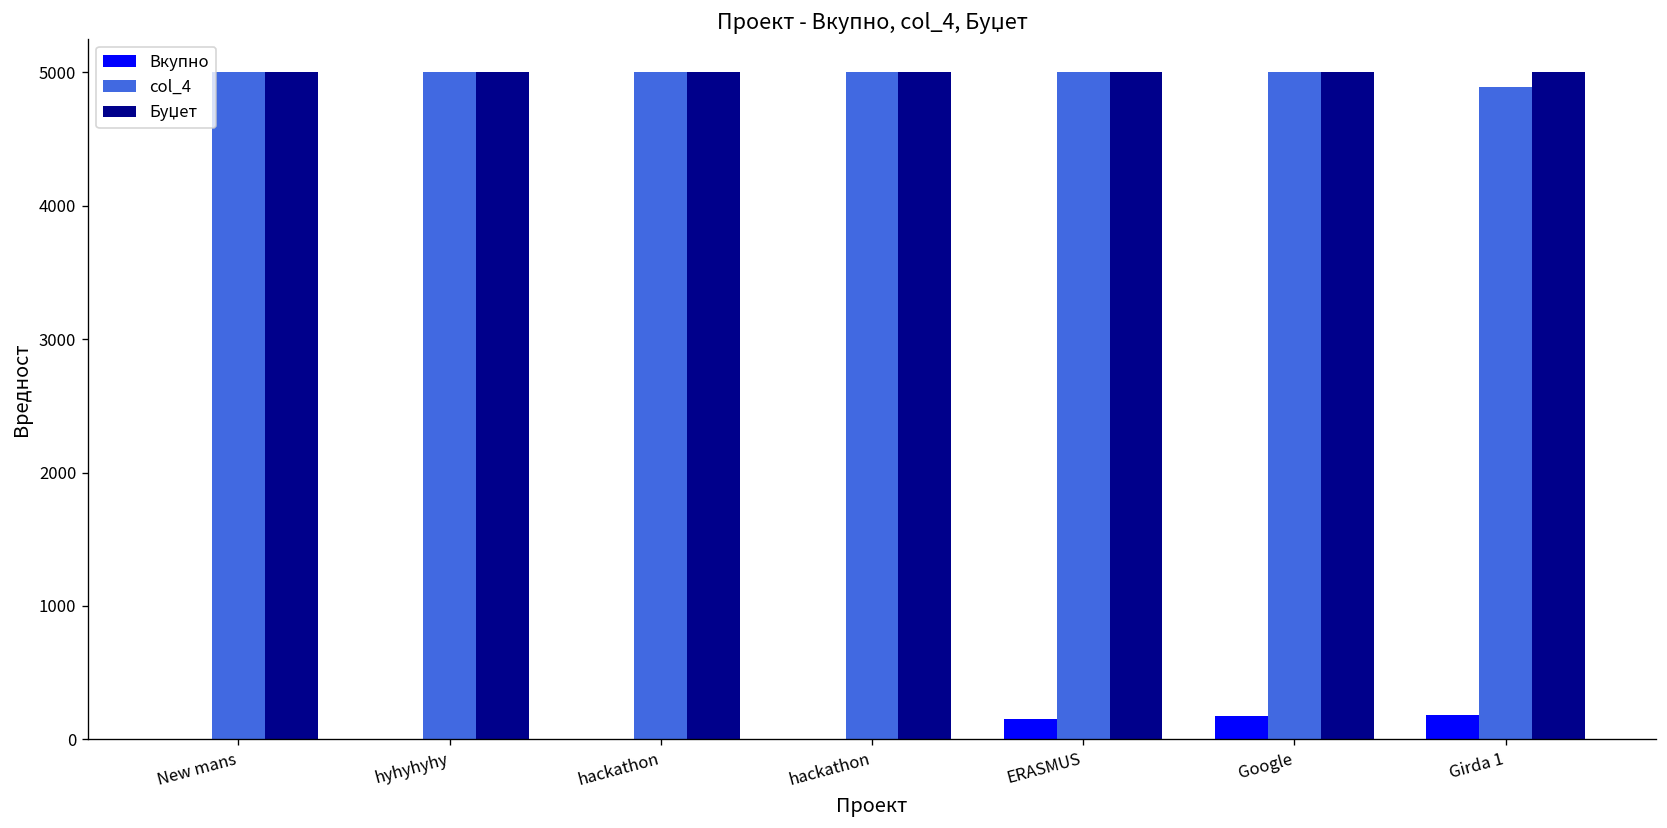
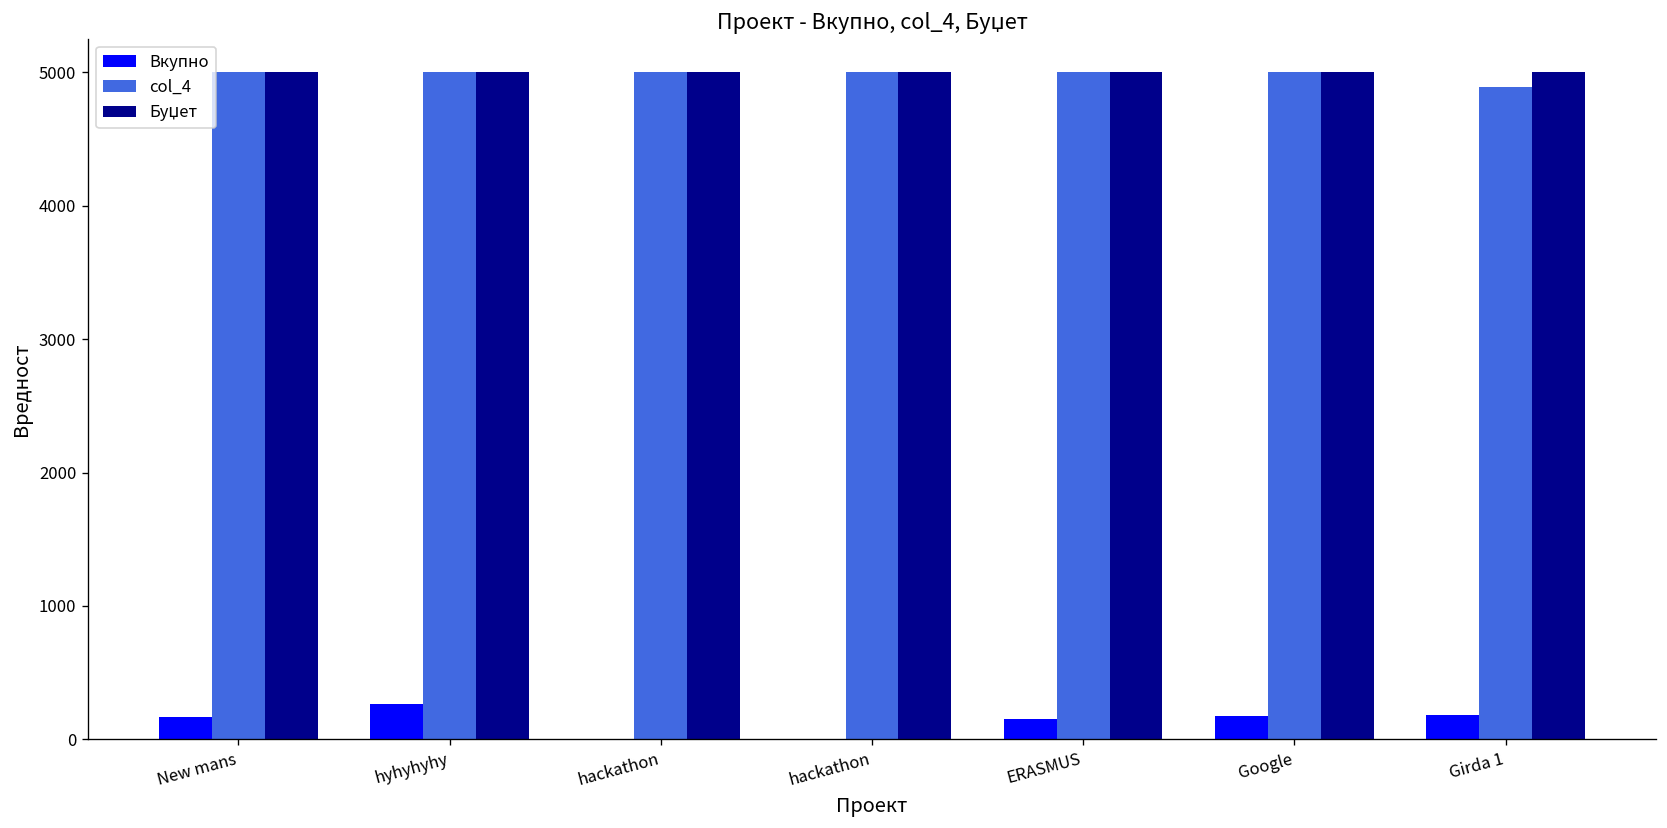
  {
    "Вкупно": {
-     "New mans": 0,
-     "hyhyhyhy": 0,
+     "New mans": 160,
+     "hyhyhyhy": 270,
      "ERASMUS": 160,
      "Google": 180,
      "Girda 1": 190
    },
    "col_4": {
      "New mans": 5000,
      "hyhyhyhy": 5000,
      "ERASMUS": 5000,
      "Google": 5000,
      "Girda 1": 4890
    },
    "Буџет": {
      "New mans": 5000,
      "hyhyhyhy": 5000,
      "ERASMUS": 5000,
      "Google": 5000,
      "Girda 1": 5000
    }
  }
